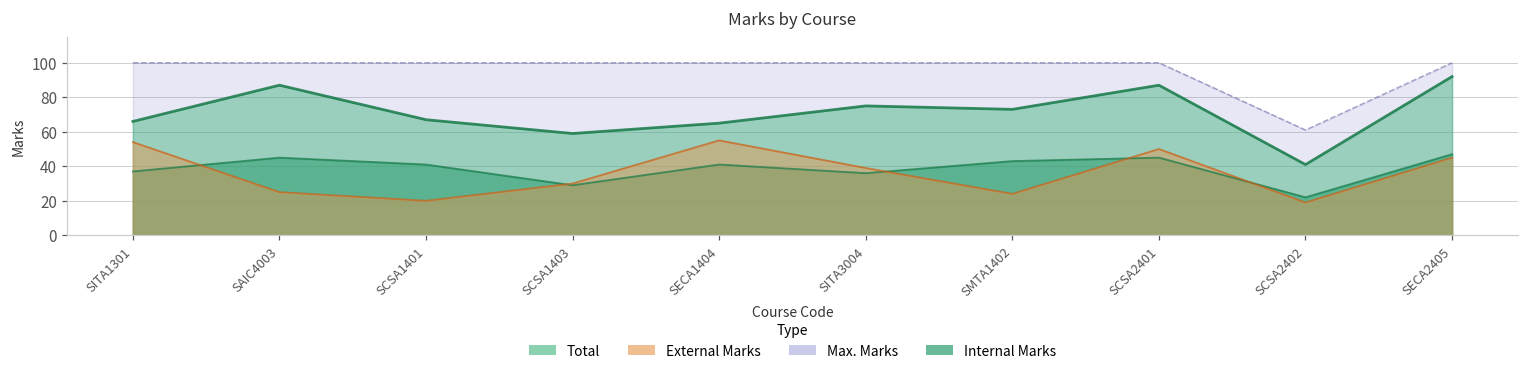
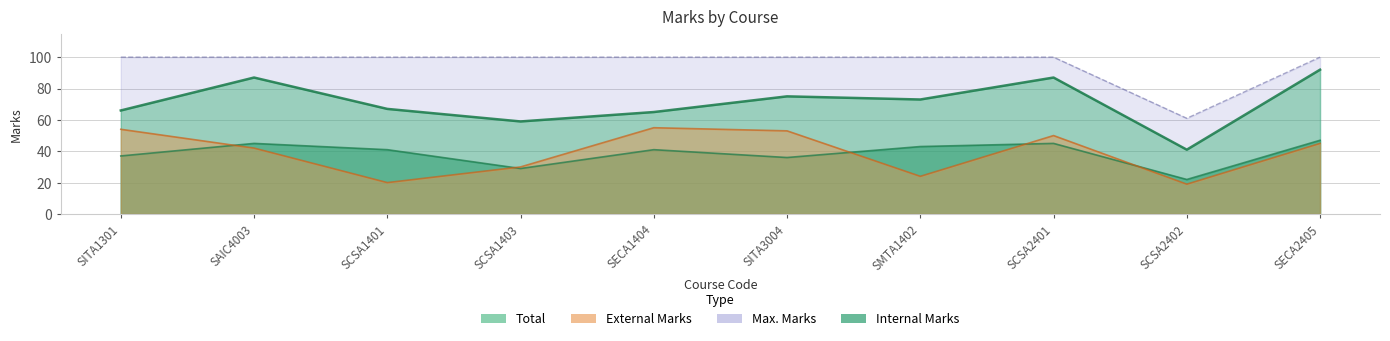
  {
    "Max. Marks": {
      "SITA1301": 100,
      "SAIC4003": 100,
      "SCSA1401": 100,
      "SCSA1403": 100,
      "SECA1404": 100,
      "SITA3004": 100,
      "SMTA1402": 100,
      "SCSA2401": 100,
      "SCSA2402": 61,
      "SECA2405": 100
    },
    "External Marks": {
      "SITA1301": 54,
-     "SAIC4003": 25,
+     "SAIC4003": 42,
      "SCSA1401": 20,
      "SECA1404": 55,
-     "SITA3004": 39,
+     "SITA3004": 53,
      "SMTA1402": 24,
      "SCSA2401": 50,
      "SCSA2402": 19,
      "SECA2405": 45
    }
  }
